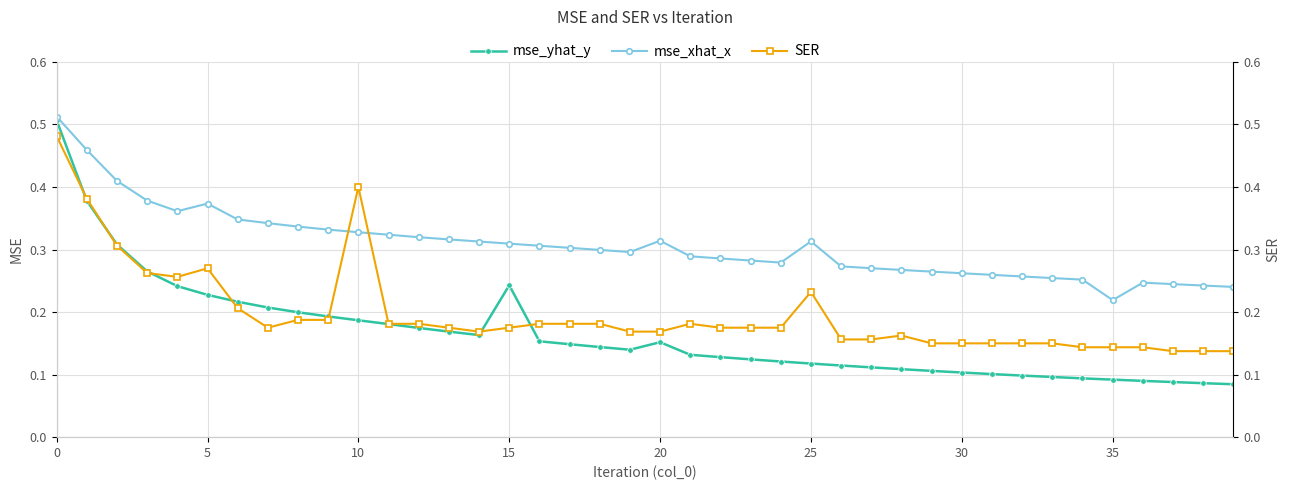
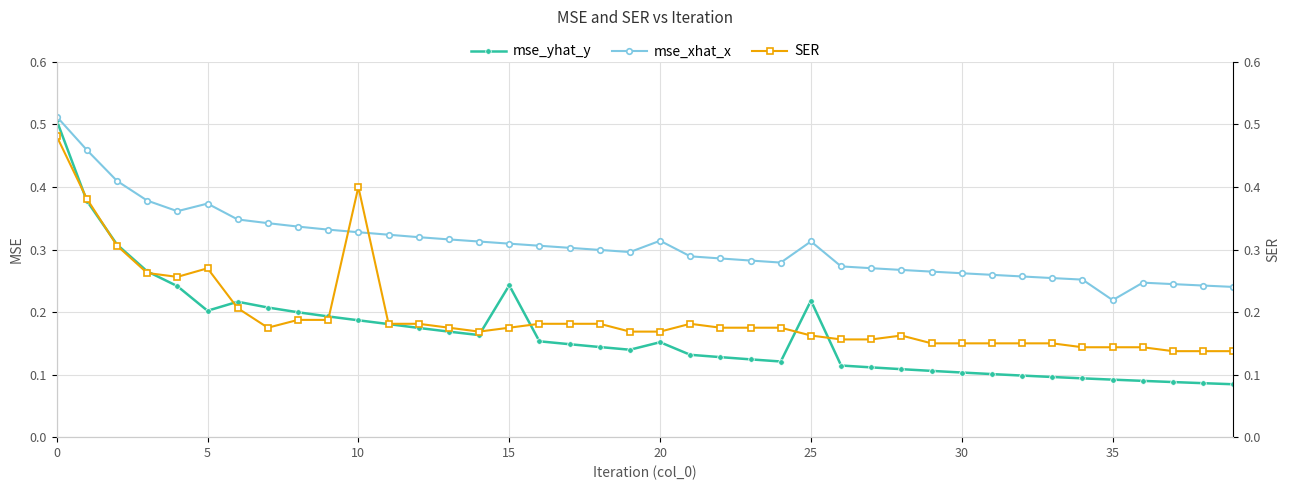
  {
    "mse_yhat_y": {
      "0": 0.51,
-     "5": 0.23,
+     "5": 0.20,
      "10": 0.19,
      "15": 0.24,
      "20": 0.15,
-     "25": 0.12,
+     "25": 0.22,
      "30": 0.10,
      "35": 0.09
    },
    "mse_xhat_x": {
      "0": 0.51,
      "5": 0.37,
      "10": 0.33,
      "15": 0.31,
      "20": 0.31,
      "25": 0.31,
      "30": 0.26,
      "35": 0.22
    },
    "SER": {
      "0": 0.48,
      "5": 0.27,
      "10": 0.40,
      "15": 0.18,
      "20": 0.17,
-     "25": 0.23,
+     "25": 0.16,
      "30": 0.15,
      "35": 0.14
    }
  }
